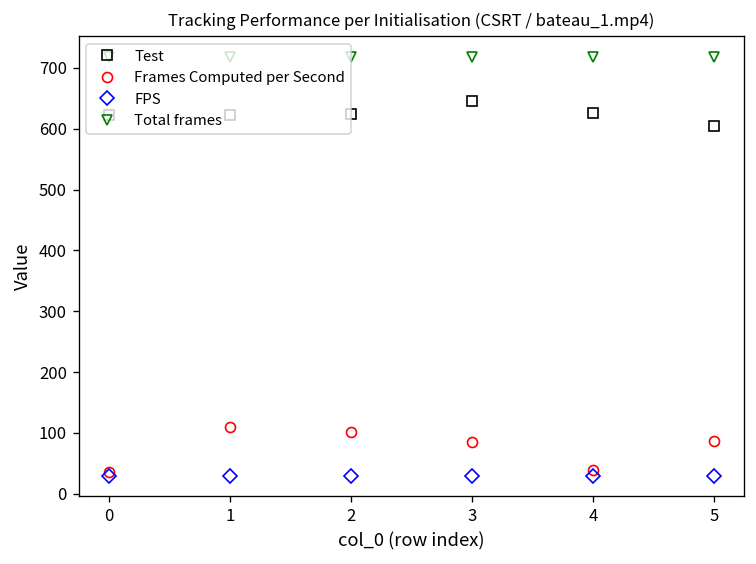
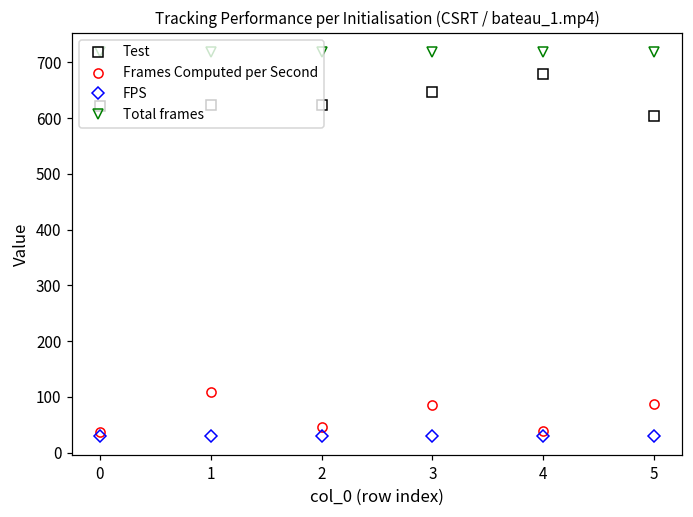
  {
    "Test": {
      "3": 650,
-     "4": 630,
+     "4": 680,
      "5": 600
    },
    "Frames Computed per Second": {
      "0": 40,
      "1": 110,
-     "2": 100,
+     "2": 50,
      "3": 90,
      "4": 40,
      "5": 90
    },
    "FPS": {
      "0": 30,
      "1": 30,
      "2": 30,
      "3": 30,
      "4": 30,
      "5": 30
    },
    "Total frames": {
      "3": 720,
      "4": 720,
      "5": 720
    }
  }
